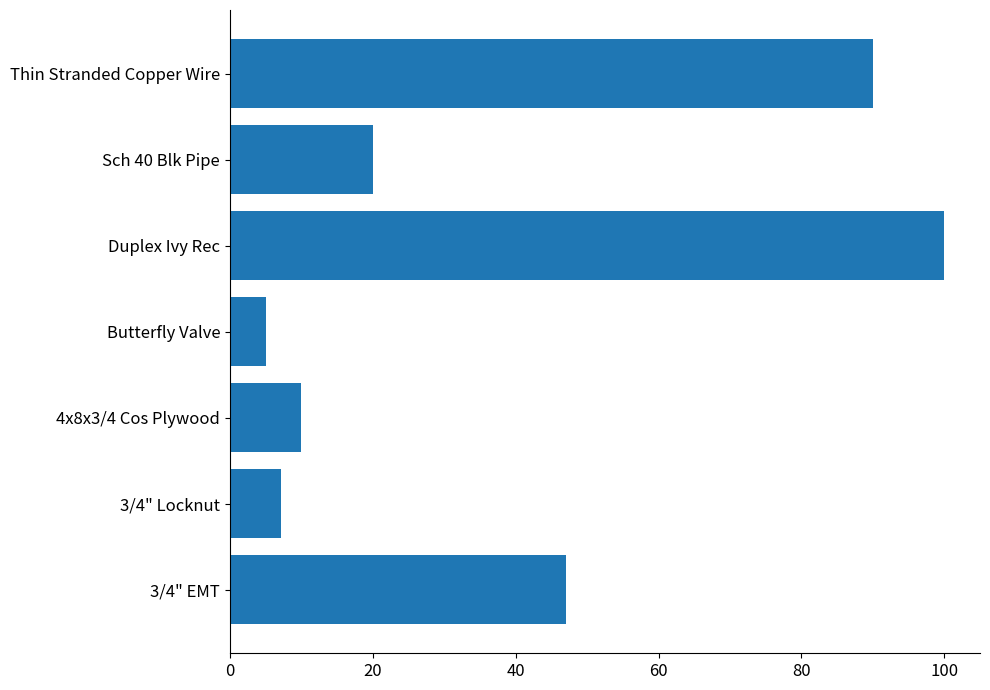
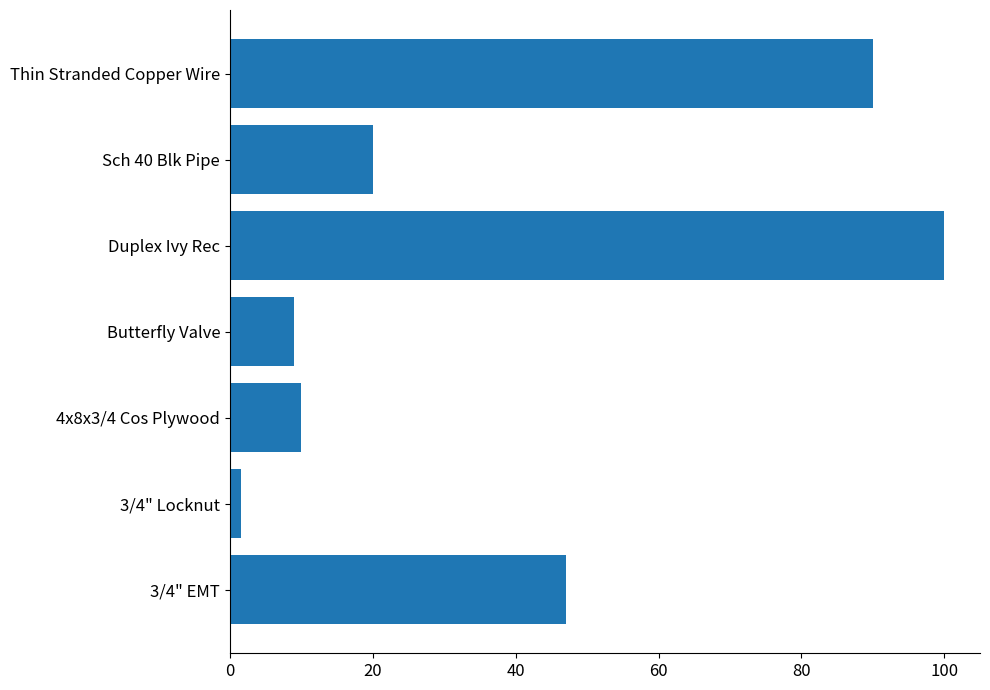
  {
    "Thin Stranded Copper Wire": 90,
    "Sch 40 Blk Pipe": 20,
    "Duplex Ivy Rec": 100,
-   "Butterfly Valve": 5,
+   "Butterfly Valve": 9,
    "4x8x3/4 Cos Plywood": 10,
-   "3/4\" Locknut": 7,
+   "3/4\" Locknut": 2,
    "3/4\" EMT": 47
  }
